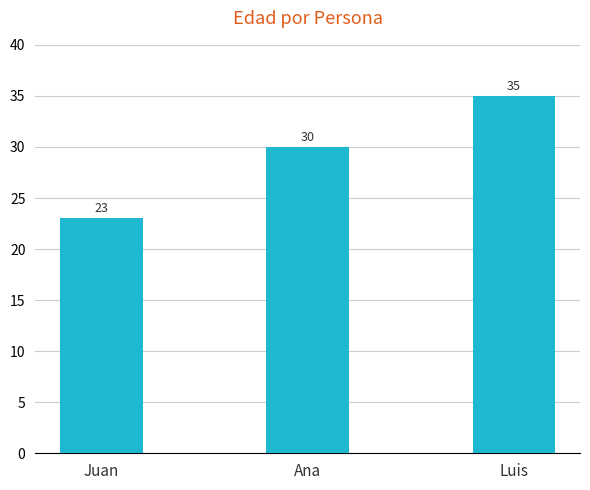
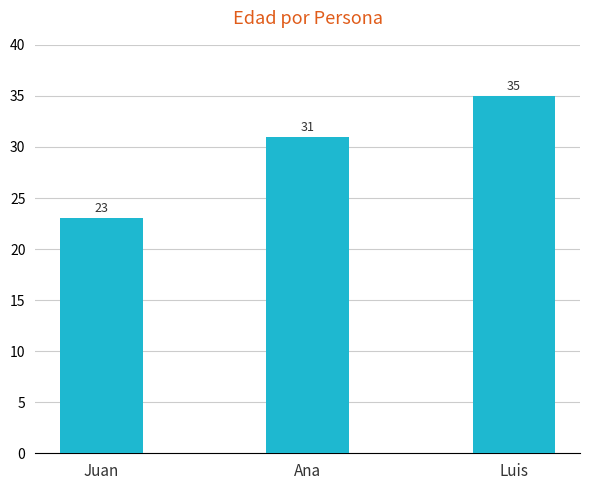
  {
    "Juan": 23,
-   "Ana": 30,
+   "Ana": 31,
    "Luis": 35
  }
